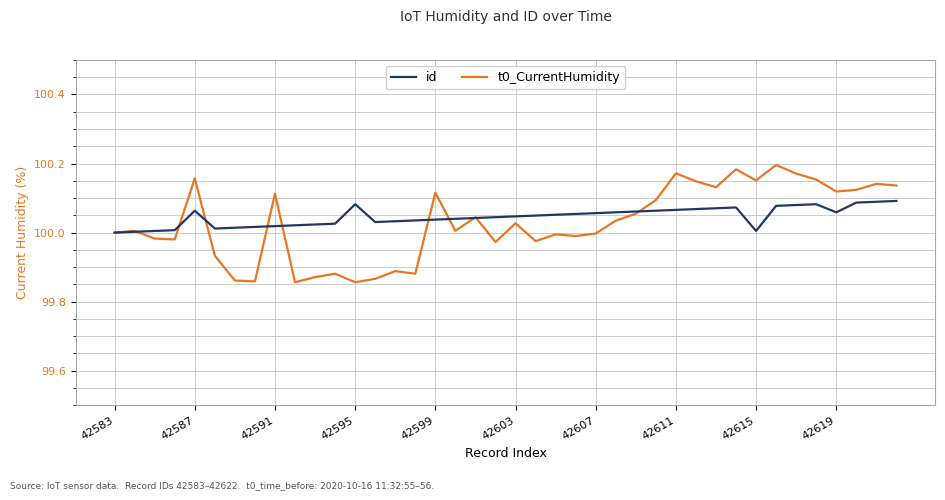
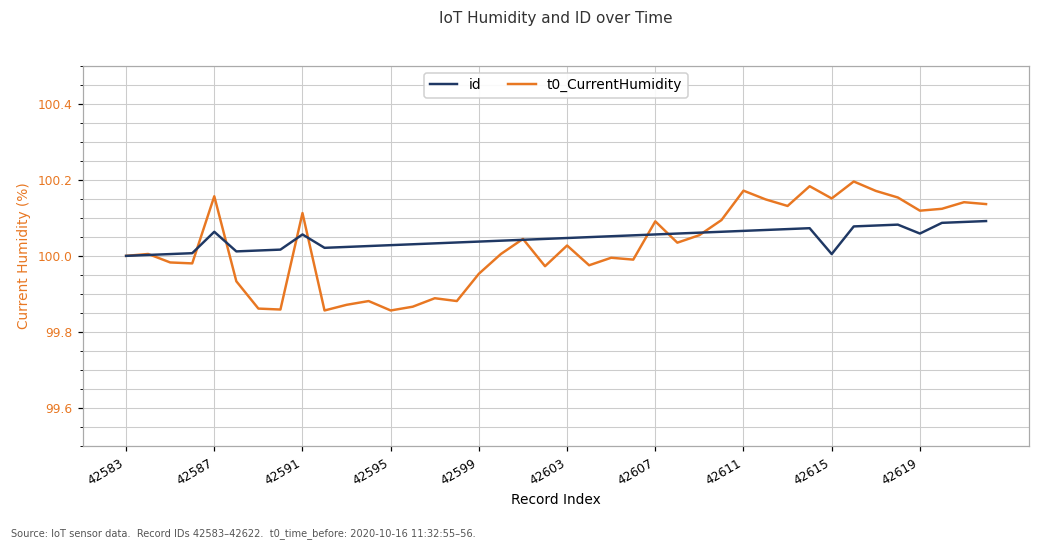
  {
    "t0_CurrentHumidity": {
      "42587": 100.16,
      "42591": 100.11,
      "42595": 99.86,
-     "42599": 100.12,
+     "42599": 99.95,
      "42603": 100.03,
-     "42607": 100.00,
+     "42607": 100.09,
      "42611": 100.17,
      "42615": 100.15,
      "42619": 100.12
    },
    "id": {
      "42587": 100.06,
-     "42591": 100.02,
-     "42595": 100.08,
+     "42591": 100.06,
+     "42595": 100.03,
      "42599": 100.04,
      "42603": 100.05,
      "42607": 100.06,
      "42611": 100.07,
      "42615": 100.00,
      "42619": 100.06
    }
  }
